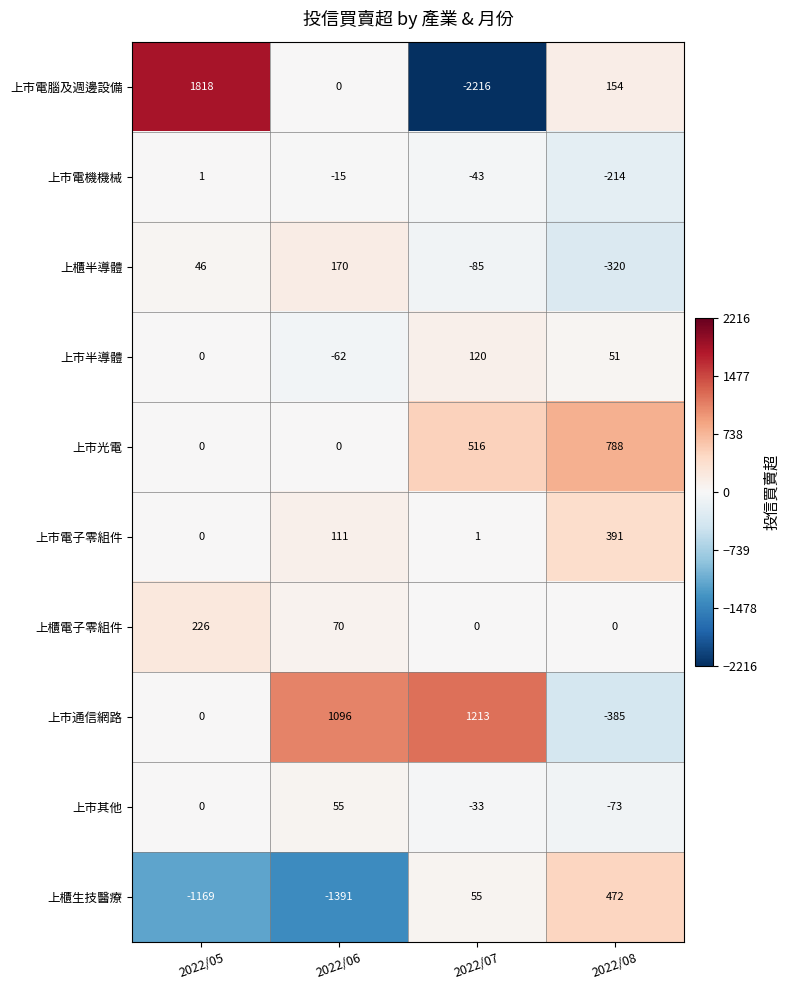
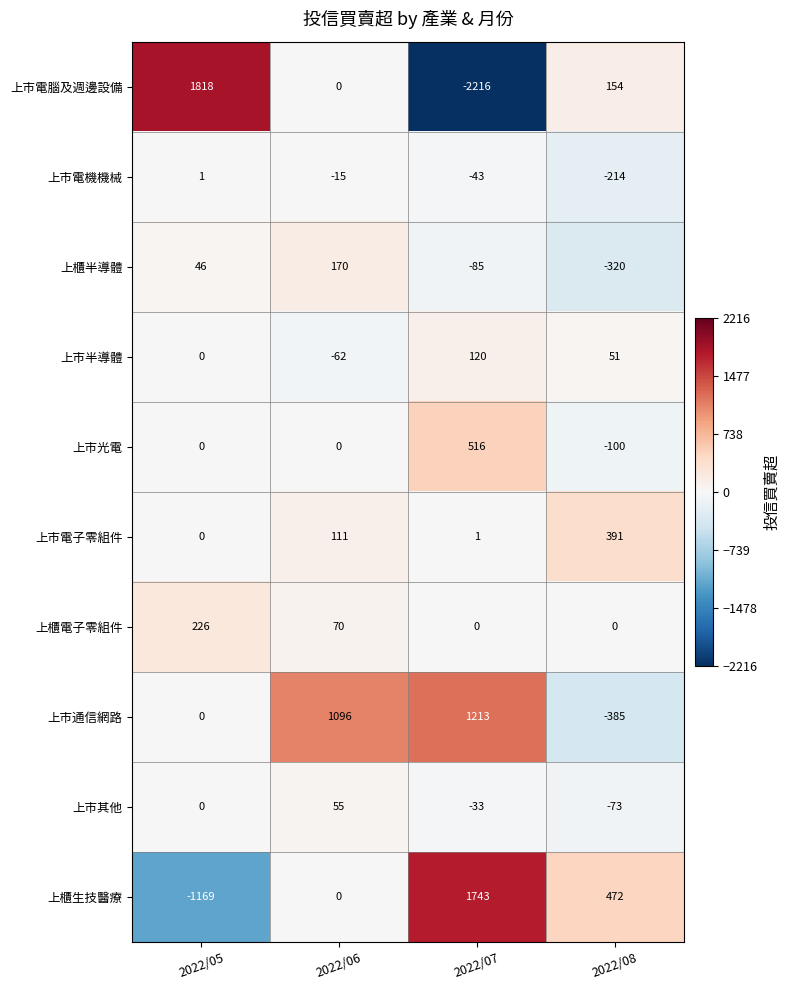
  {
    "上市電腦及週邊設備": {
      "2022/05": 1818,
      "2022/06": 0,
      "2022/07": -2216,
      "2022/08": 154
    },
    "上市電機機械": {
      "2022/05": 1,
      "2022/06": -15,
      "2022/07": -43,
      "2022/08": -214
    },
    "上櫃半導體": {
      "2022/05": 46,
      "2022/06": 170,
      "2022/07": -85,
      "2022/08": -320
    },
    "上市半導體": {
      "2022/05": 0,
      "2022/06": -62,
      "2022/07": 120,
      "2022/08": 51
    },
    "上市光電": {
      "2022/05": 0,
      "2022/06": 0,
      "2022/07": 516,
-     "2022/08": 788
+     "2022/08": -100
    },
    "上市電子零組件": {
      "2022/05": 0,
      "2022/06": 111,
      "2022/07": 1,
      "2022/08": 391
    },
    "上櫃電子零組件": {
      "2022/05": 226,
      "2022/06": 70,
      "2022/07": 0,
      "2022/08": 0
    },
    "上市通信網路": {
      "2022/05": 0,
      "2022/06": 1096,
      "2022/07": 1213,
      "2022/08": -385
    },
    "上市其他": {
      "2022/05": 0,
      "2022/06": 55,
      "2022/07": -33,
      "2022/08": -73
    },
    "上櫃生技醫療": {
      "2022/05": -1169,
-     "2022/06": -1391,
-     "2022/07": 55,
+     "2022/06": 0,
+     "2022/07": 1743,
      "2022/08": 472
    }
  }
